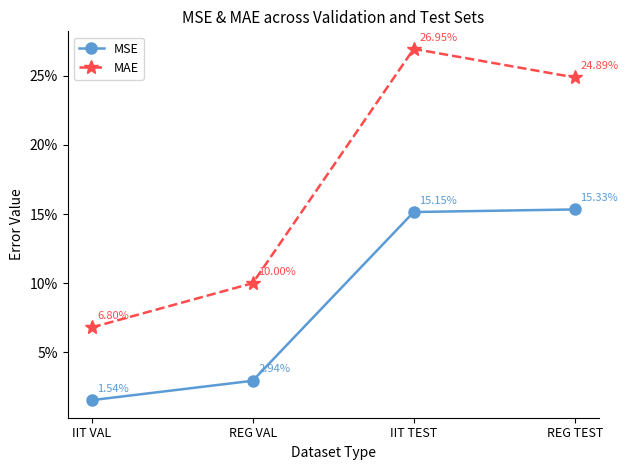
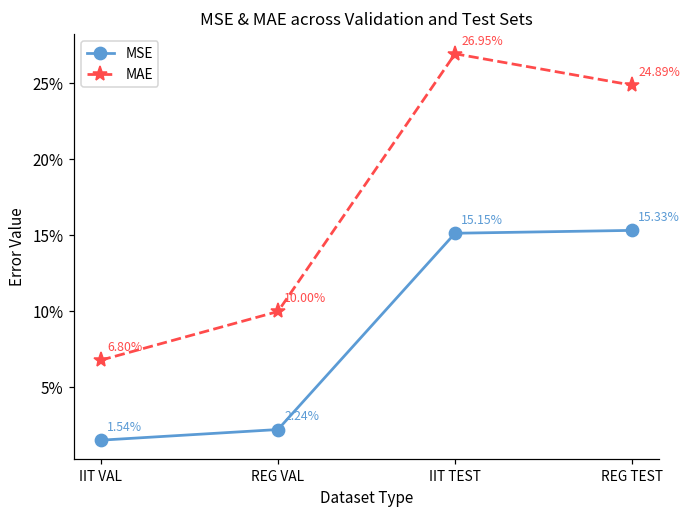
  {
    "MSE": {
      "IIT VAL": "1.54%",
-     "REG VAL": "2.94%",
+     "REG VAL": "2.24%",
      "IIT TEST": "15.15%",
      "REG TEST": "15.33%"
    },
    "MAE": {
      "IIT VAL": "6.80%",
      "REG VAL": "10.00%",
      "IIT TEST": "26.95%",
      "REG TEST": "24.89%"
    }
  }
